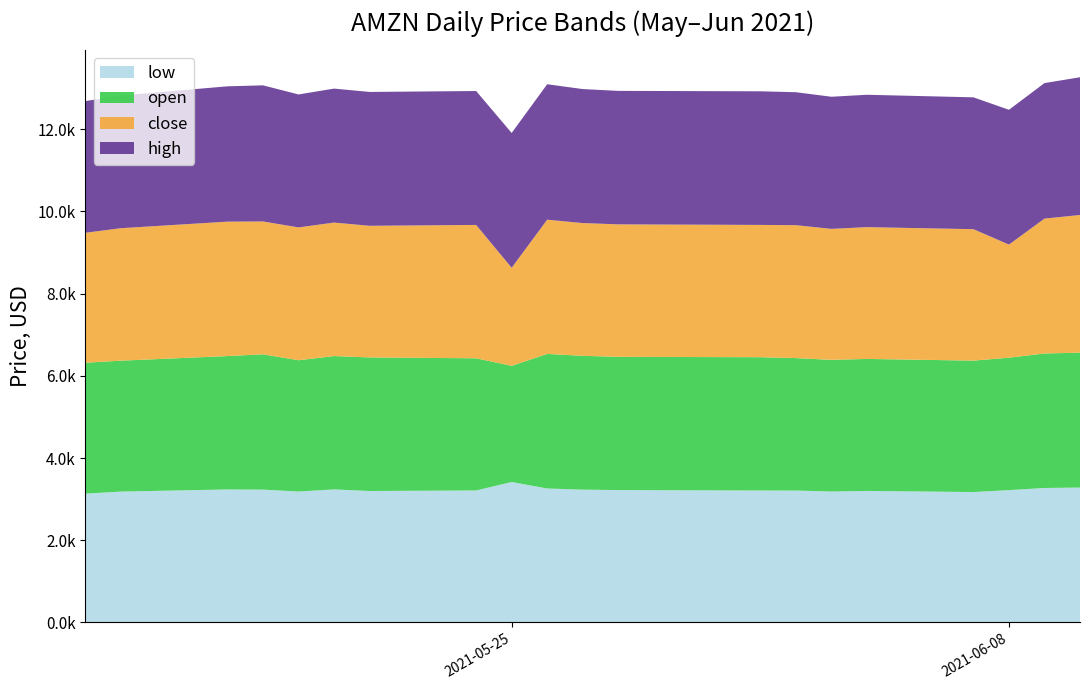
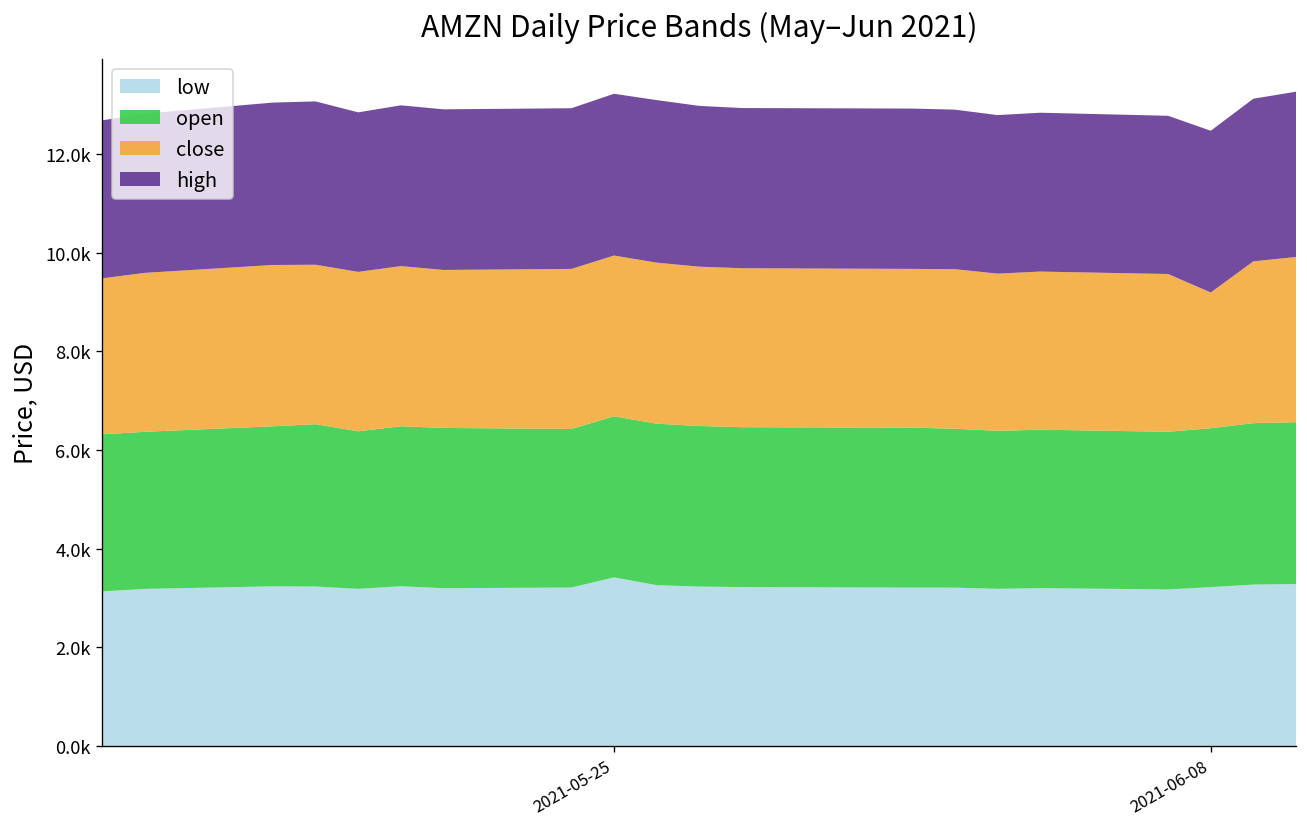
  {
    "low": {
      "2021-05-25": 3400,
      "2021-06-08": 3200
    },
    "open": {
-     "2021-05-25": 2800,
+     "2021-05-25": 3300,
      "2021-06-08": 3200
    },
    "close": {
-     "2021-05-25": 2400,
+     "2021-05-25": 3300,
      "2021-06-08": 2800
    },
    "high": {
      "2021-05-25": 3300,
      "2021-06-08": 3300
    }
  }
